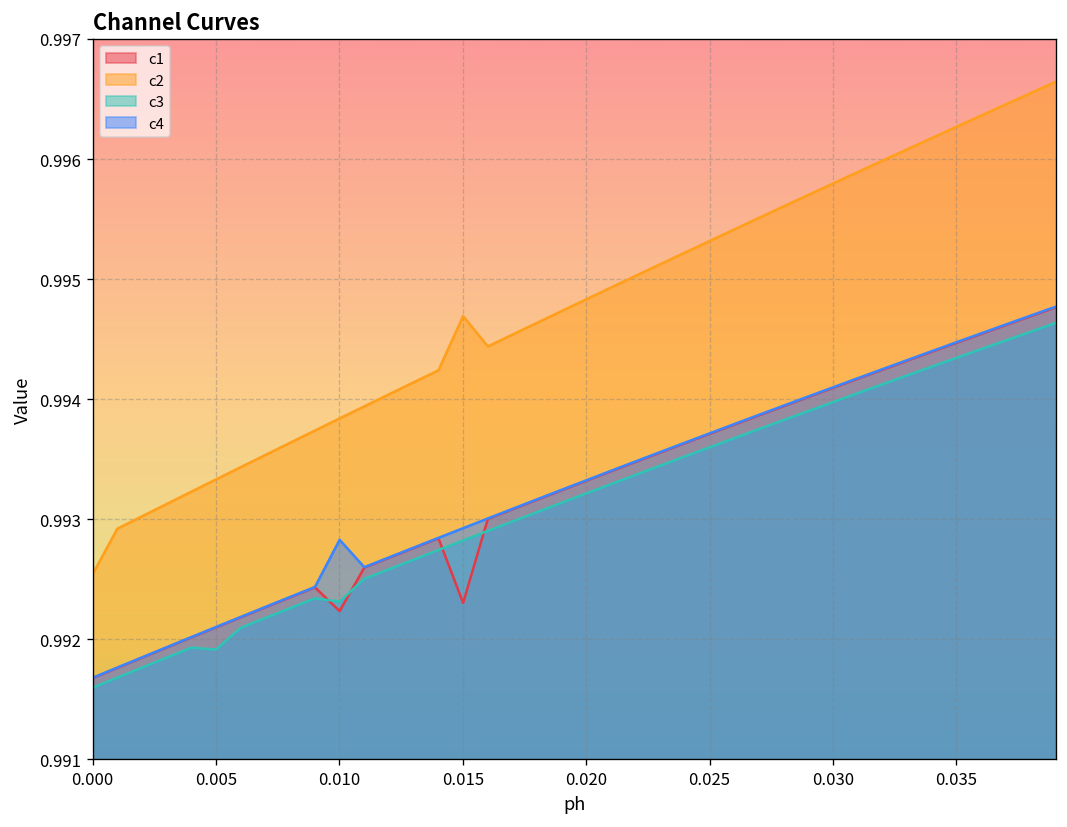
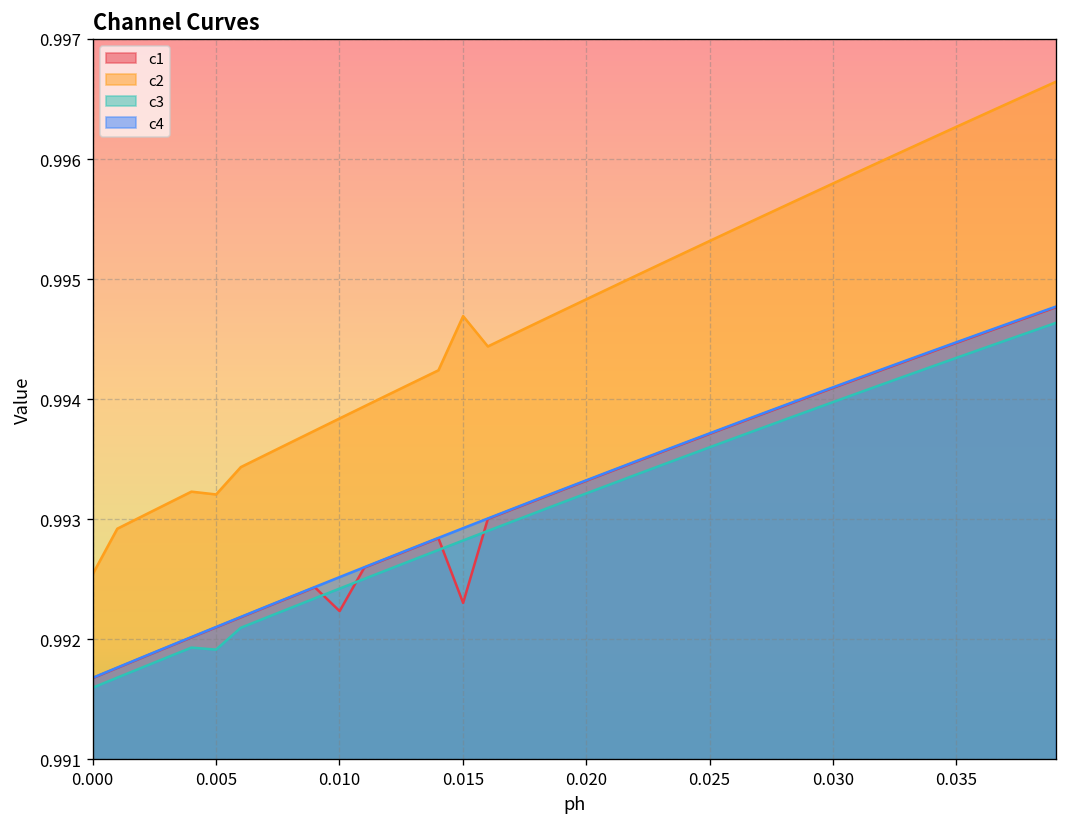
  {
    "c1": {
      "0.010": 0.99224,
      "0.015": 0.99230
    },
    "c2": {
      "0.000": 0.99254,
-     "0.005": 0.99333,
+     "0.005": 0.99321,
      "0.010": 0.99384,
      "0.015": 0.99469
    },
    "c3": {
      "0.000": 0.99160,
      "0.005": 0.99191,
-     "0.010": 0.99231,
+     "0.010": 0.99242,
      "0.015": 0.99282
    },
    "c4": {
-     "0.010": 0.99283,
+     "0.010": 0.99252,
      "0.015": 0.99293
    }
  }
